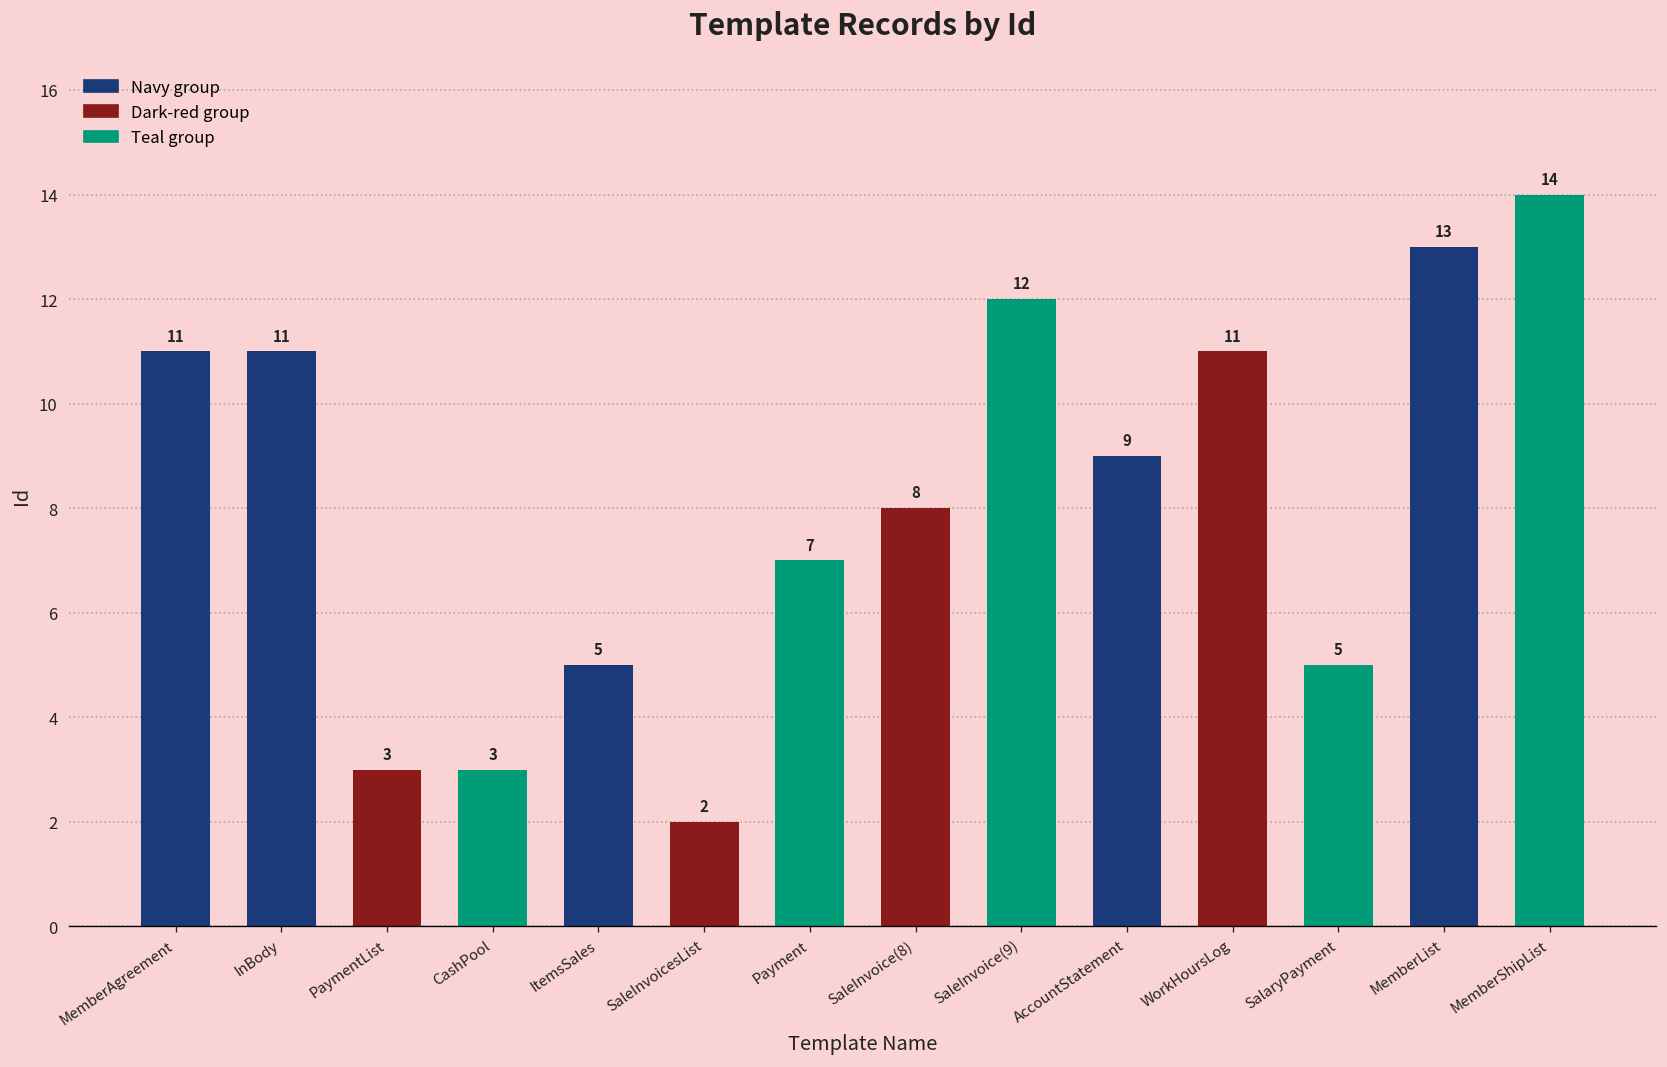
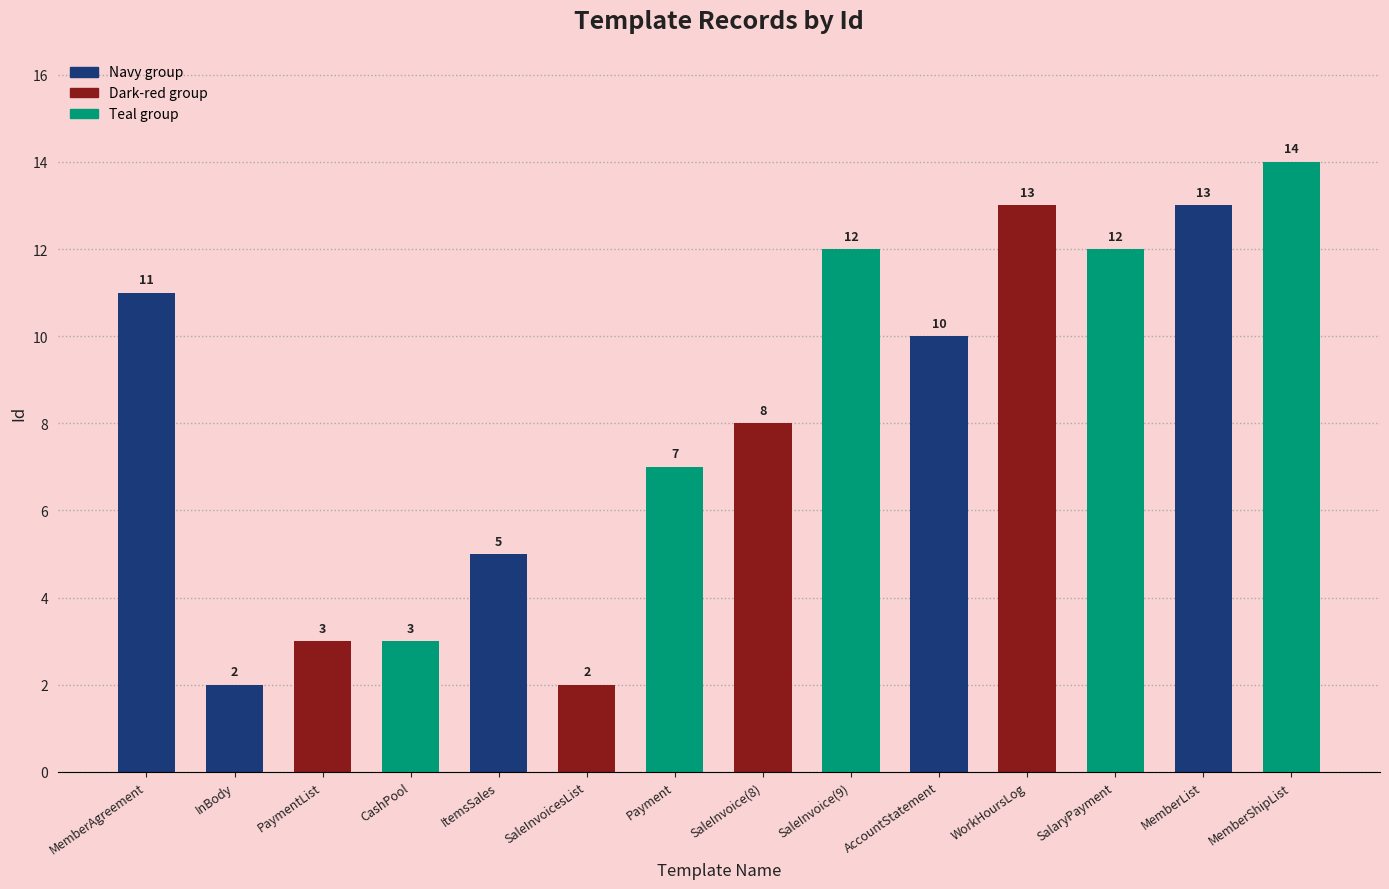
  {
    "MemberAgreement": 11,
-   "InBody": 11,
+   "InBody": 2,
    "PaymentList": 3,
    "CashPool": 3,
    "ItemsSales": 5,
    "SaleInvoicesList": 2,
    "Payment": 7,
    "SaleInvoice(8)": 8,
    "SaleInvoice(9)": 12,
-   "AccountStatement": 9,
-   "WorkHoursLog": 11,
-   "SalaryPayment": 5,
+   "AccountStatement": 10,
+   "WorkHoursLog": 13,
+   "SalaryPayment": 12,
    "MemberList": 13,
    "MemberShipList": 14
  }
